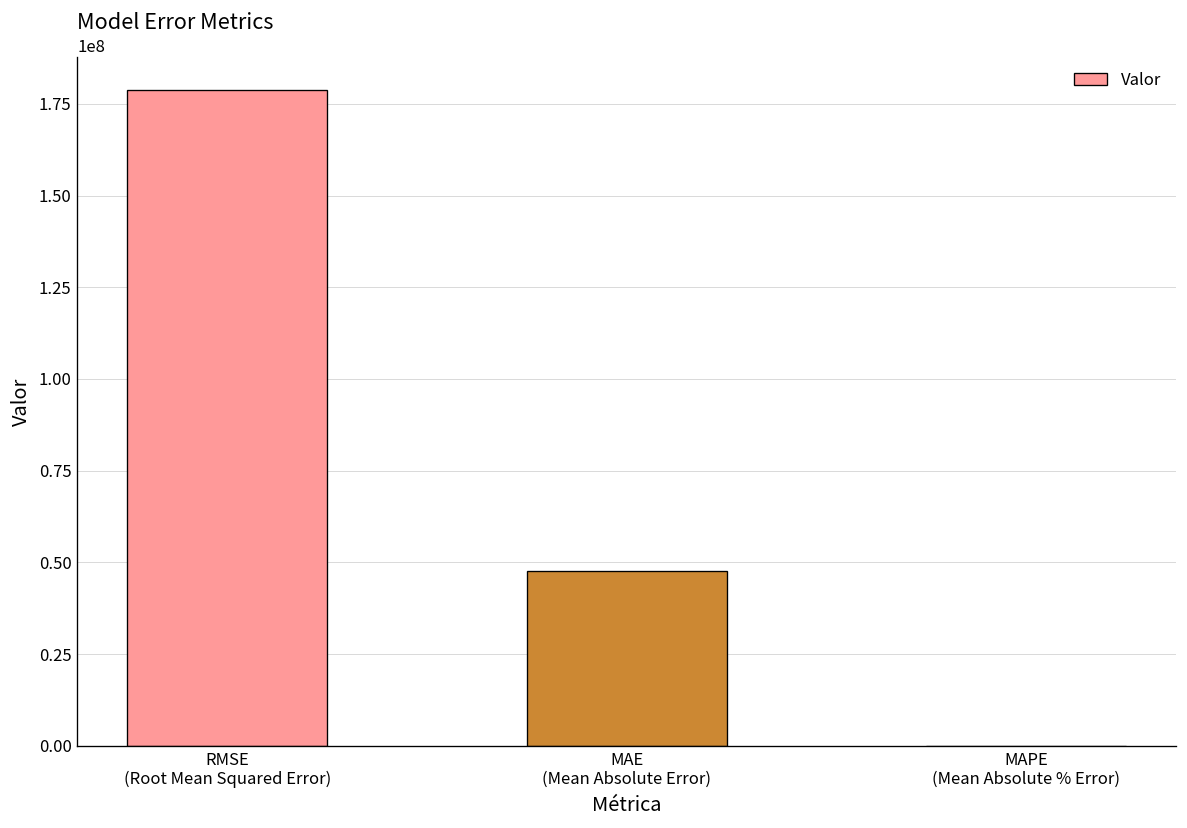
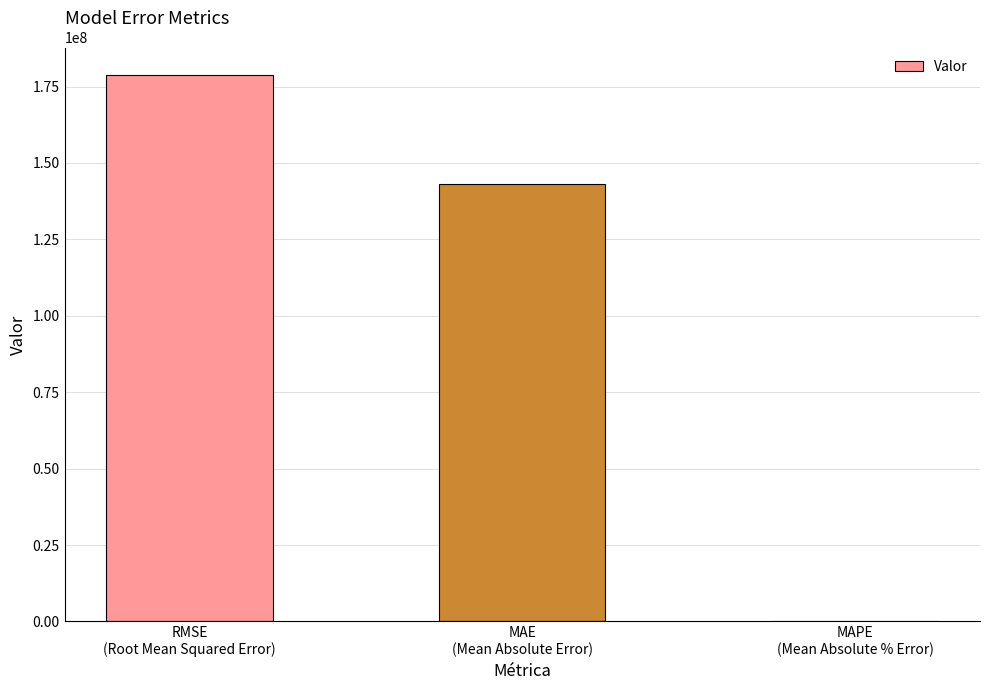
  {
    "RMSE (Root Mean Squared Error)": 179000000,
-   "MAE (Mean Absolute Error)": 48000000
+   "MAE (Mean Absolute Error)": 143000000
  }
